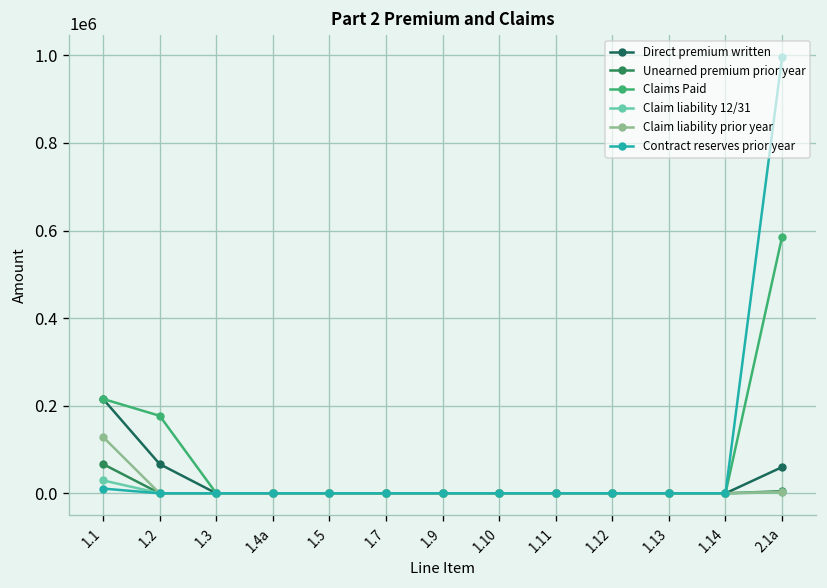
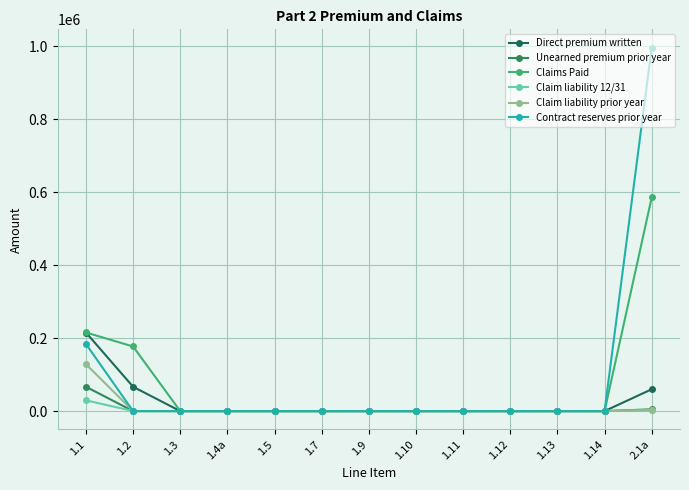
  {
    "Contract reserves prior year": {
-     "1.1": 10000
+     "1.1": 180000
    }
  }
